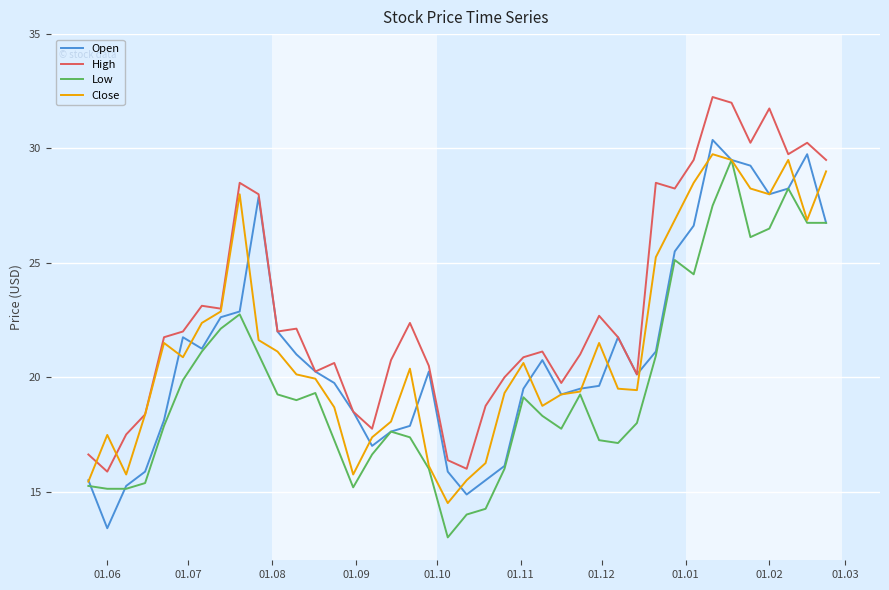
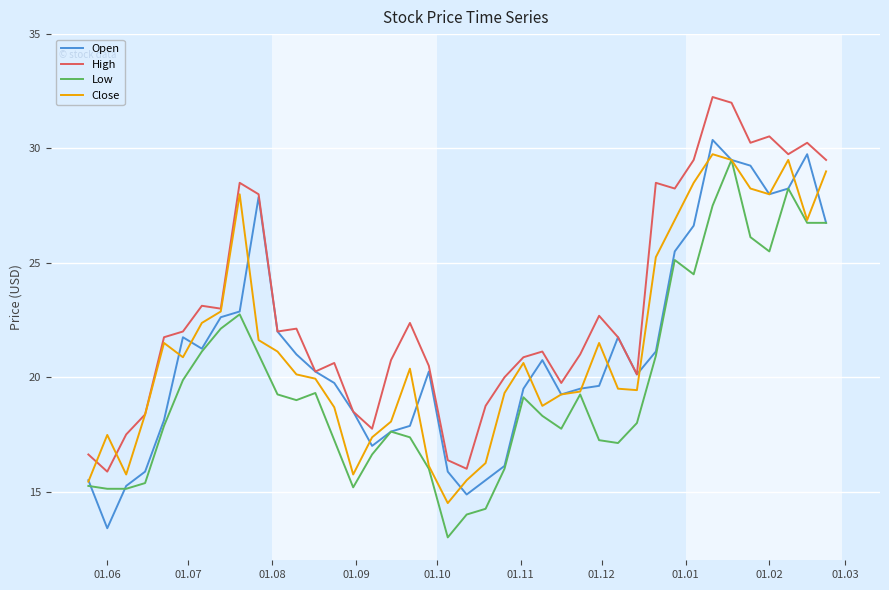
  {
    "Open": {
      "01.06": 13.4
    },
    "High": {
      "01.06": 15.9,
-     "01.02": 31.8
+     "01.02": 30.5
    },
    "Low": {
      "01.06": 15.1,
-     "01.02": 26.5
+     "01.02": 25.5
    },
    "Close": {
      "01.06": 17.5
    }
  }
